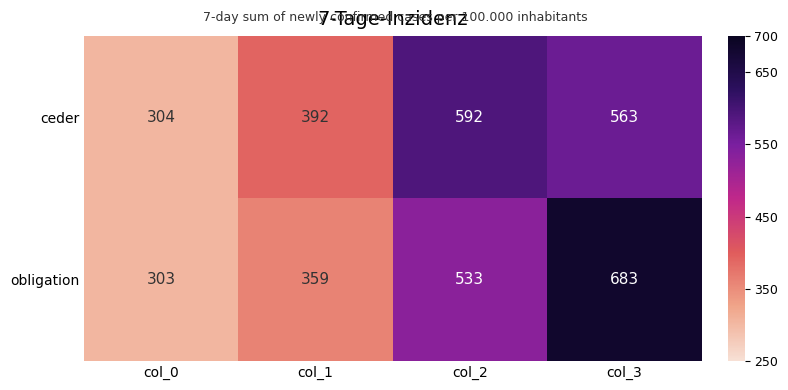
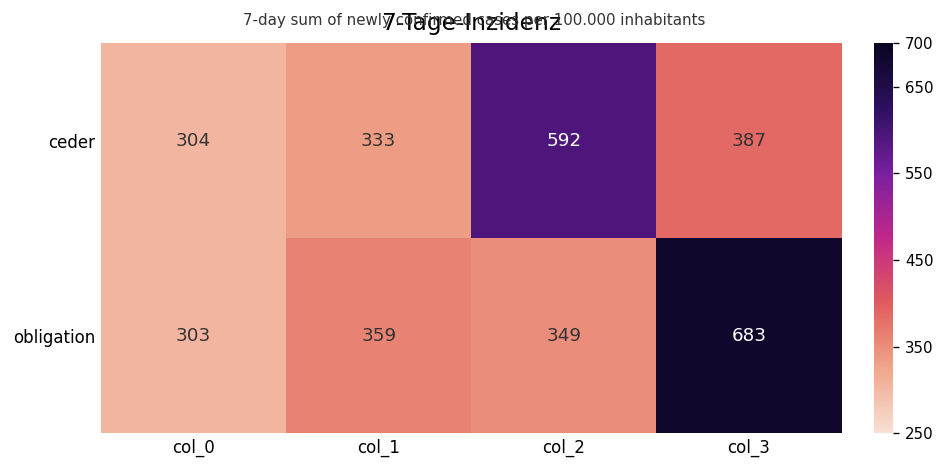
  {
    "ceder": {
      "col_0": 304,
-     "col_1": 392,
+     "col_1": 333,
      "col_2": 592,
-     "col_3": 563
+     "col_3": 387
    },
    "obligation": {
      "col_0": 303,
      "col_1": 359,
-     "col_2": 533,
+     "col_2": 349,
      "col_3": 683
    }
  }
